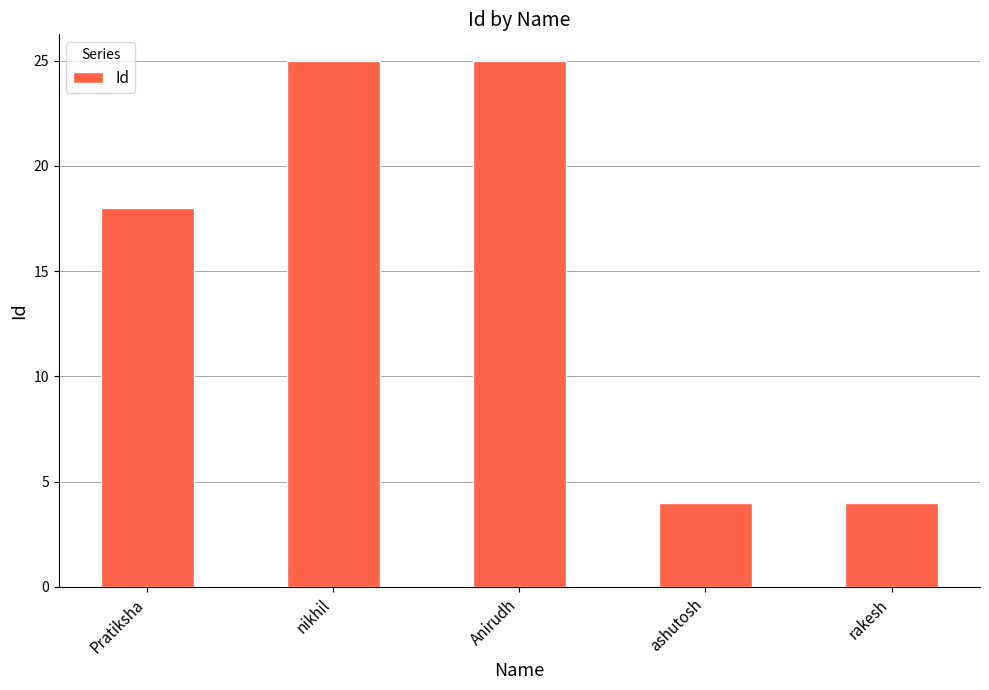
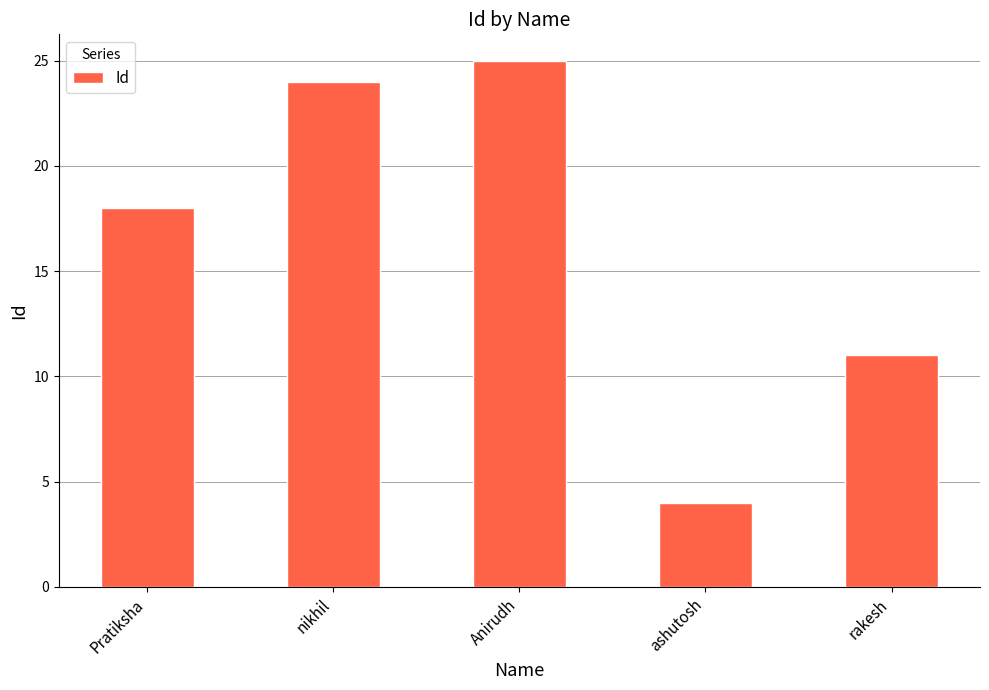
  {
    "Pratiksha": 18,
-   "nikhil": 25,
+   "nikhil": 24,
    "Anirudh": 25,
    "ashutosh": 4,
-   "rakesh": 4
+   "rakesh": 11
  }
